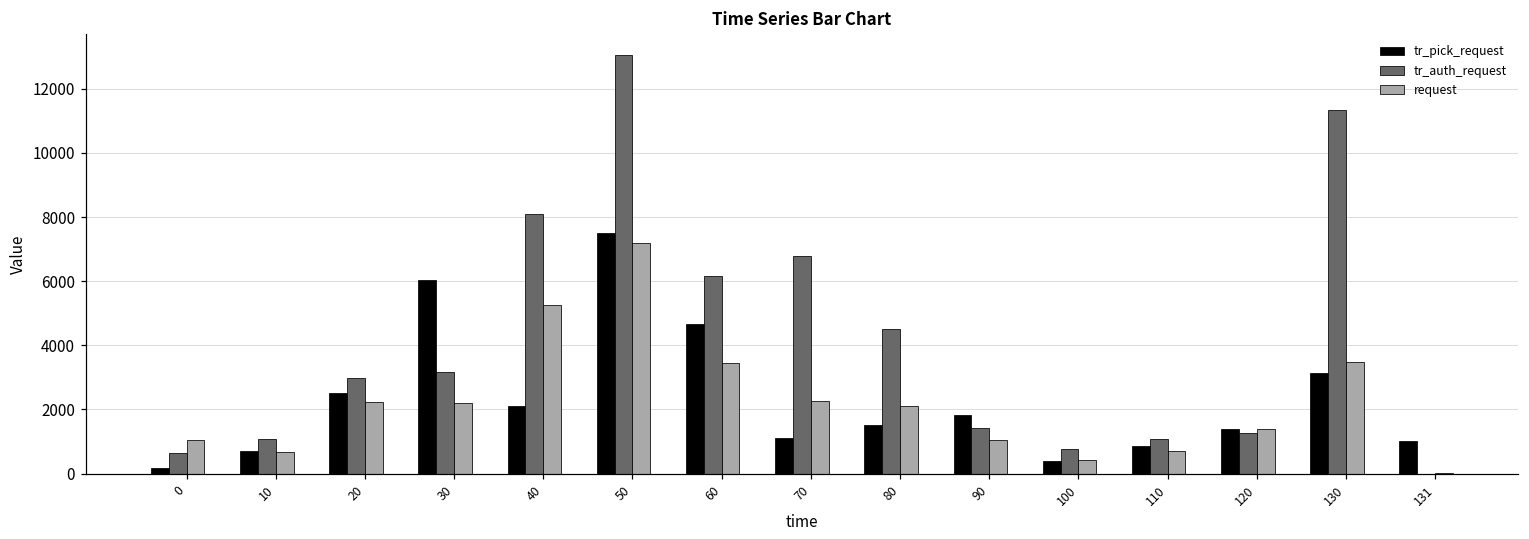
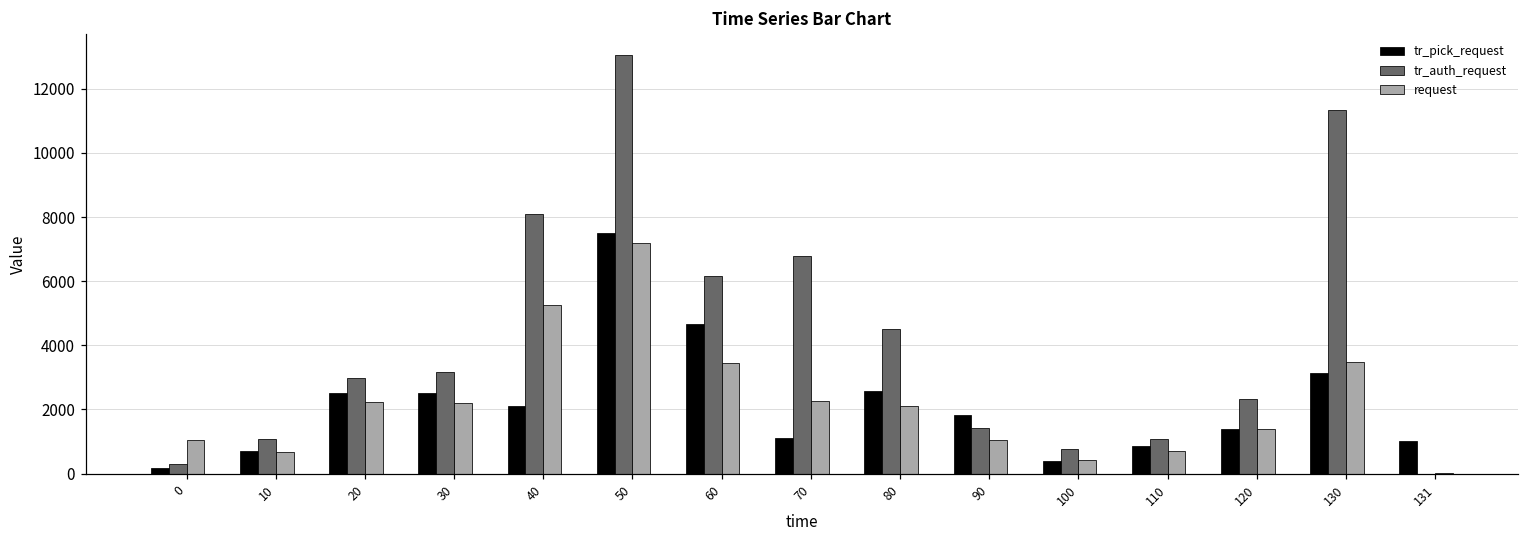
  {
    "tr_pick_request": {
      "0": 200,
      "10": 700,
      "20": 2500,
-     "30": 6000,
+     "30": 2500,
      "40": 2100,
      "50": 7500,
      "60": 4700,
      "70": 1100,
-     "80": 1500,
+     "80": 2600,
      "90": 1800,
      "100": 400,
      "110": 900,
      "120": 1400,
      "130": 3100,
      "131": 1000
    },
    "tr_auth_request": {
-     "0": 600,
+     "0": 300,
      "10": 1100,
      "20": 3000,
      "30": 3200,
      "40": 8100,
      "50": 13000,
      "60": 6100,
      "70": 6800,
      "80": 4500,
      "90": 1400,
      "100": 800,
      "110": 1100,
-     "120": 1300,
+     "120": 2300,
      "130": 11300,
      "131": 0
    },
    "request": {
      "0": 1100,
      "10": 700,
      "20": 2200,
      "30": 2200,
      "40": 5300,
      "50": 7200,
      "60": 3400,
      "70": 2300,
      "80": 2100,
      "90": 1000,
      "100": 400,
      "110": 700,
      "120": 1400,
      "130": 3500
    }
  }
